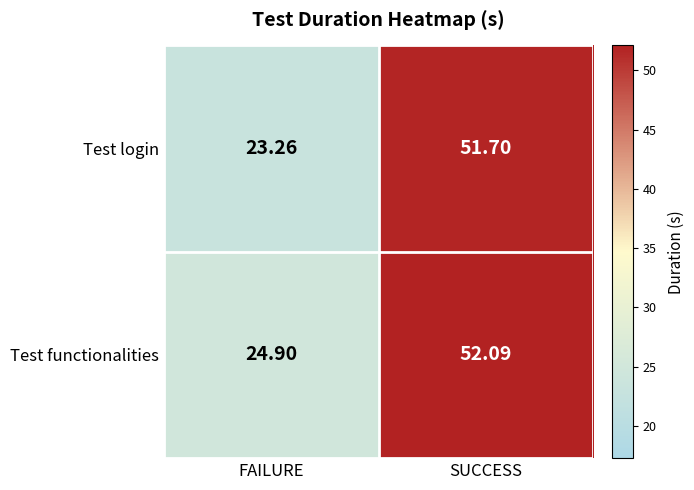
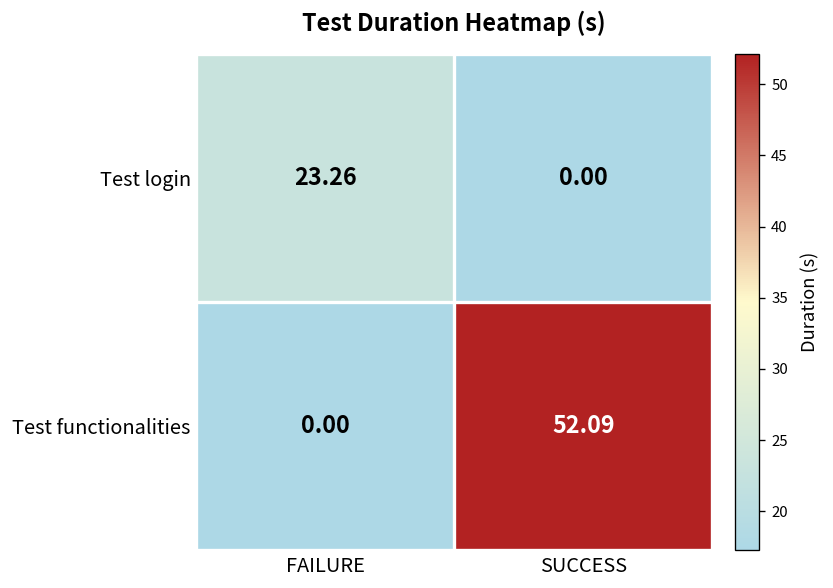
  {
    "Test login": {
      "FAILURE": 23.26,
-     "SUCCESS": 51.70
+     "SUCCESS": 0.00
    },
    "Test functionalities": {
-     "FAILURE": 24.90,
+     "FAILURE": 0.00,
      "SUCCESS": 52.09
    }
  }
